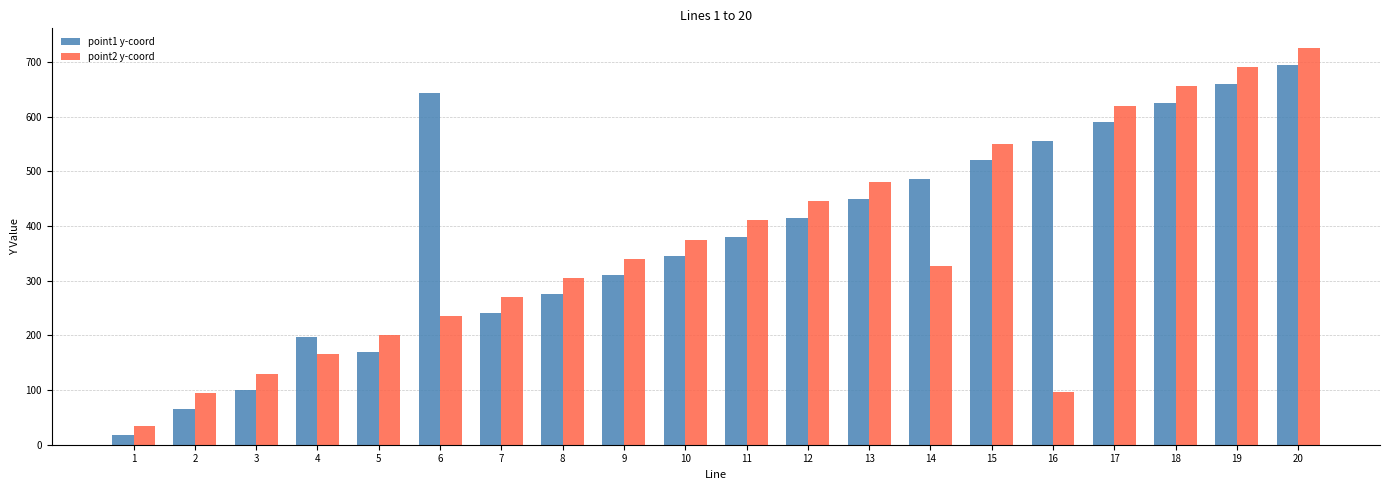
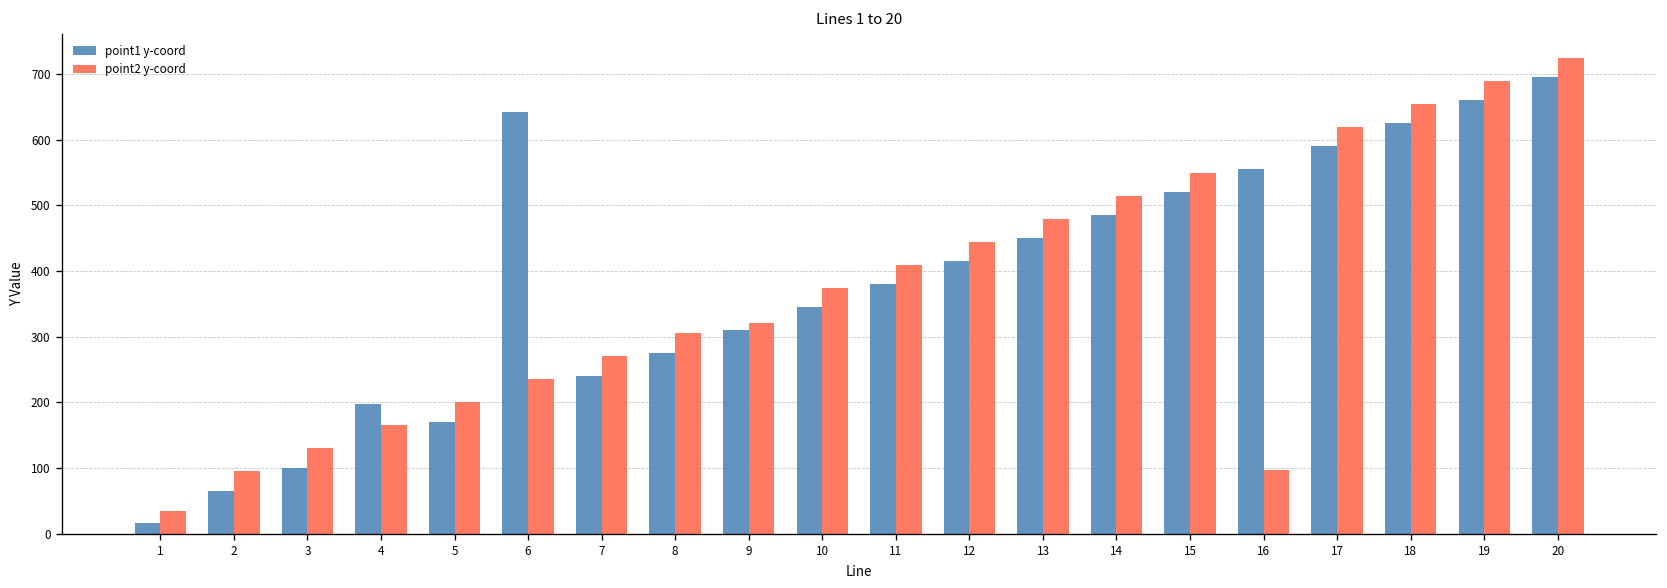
  {
    "point1 y-coord": {
      "1": 20,
      "2": 70,
      "3": 100,
      "4": 200,
      "5": 170,
      "6": 640,
      "7": 240,
      "8": 280,
      "9": 310,
      "10": 350,
      "11": 380,
      "12": 420,
      "13": 450,
      "14": 490,
      "15": 520,
      "16": 560,
      "17": 590,
      "18": 630,
      "19": 660,
      "20": 700
    },
    "point2 y-coord": {
      "1": 30,
      "2": 100,
      "3": 130,
      "4": 170,
      "5": 200,
      "6": 240,
      "7": 270,
      "8": 310,
-     "9": 340,
+     "9": 320,
      "10": 380,
      "11": 410,
      "12": 450,
      "13": 480,
-     "14": 330,
+     "14": 520,
      "15": 550,
      "16": 100,
      "17": 620,
      "18": 660,
      "19": 690,
      "20": 730
    }
  }
